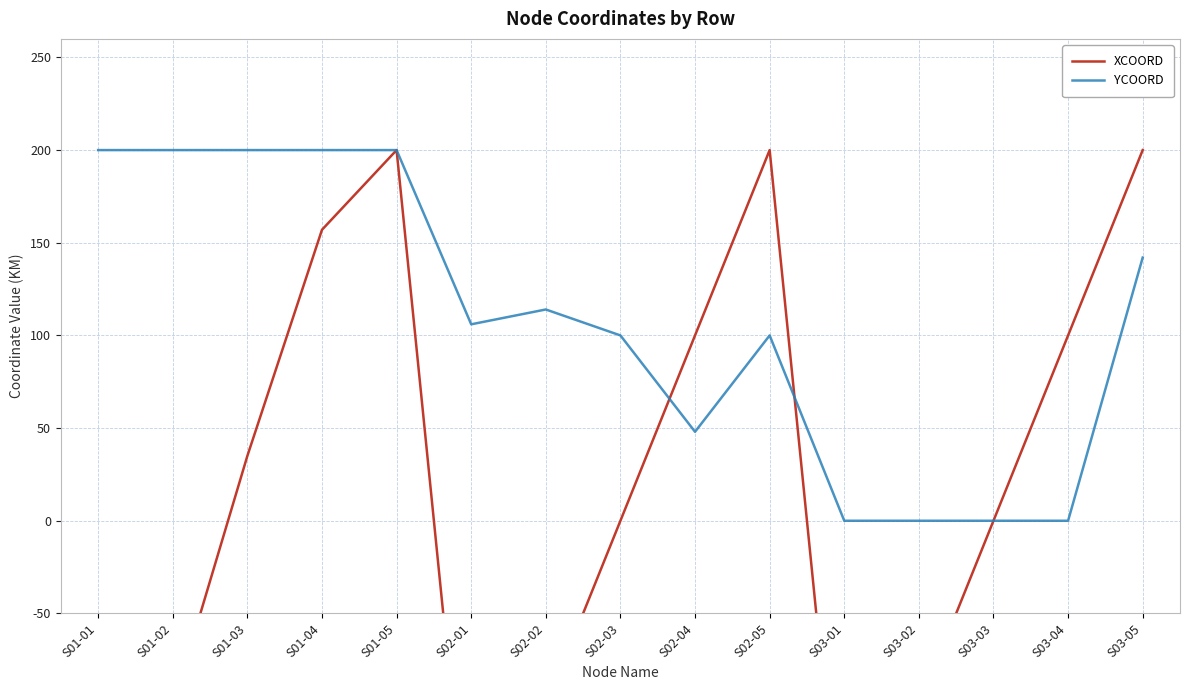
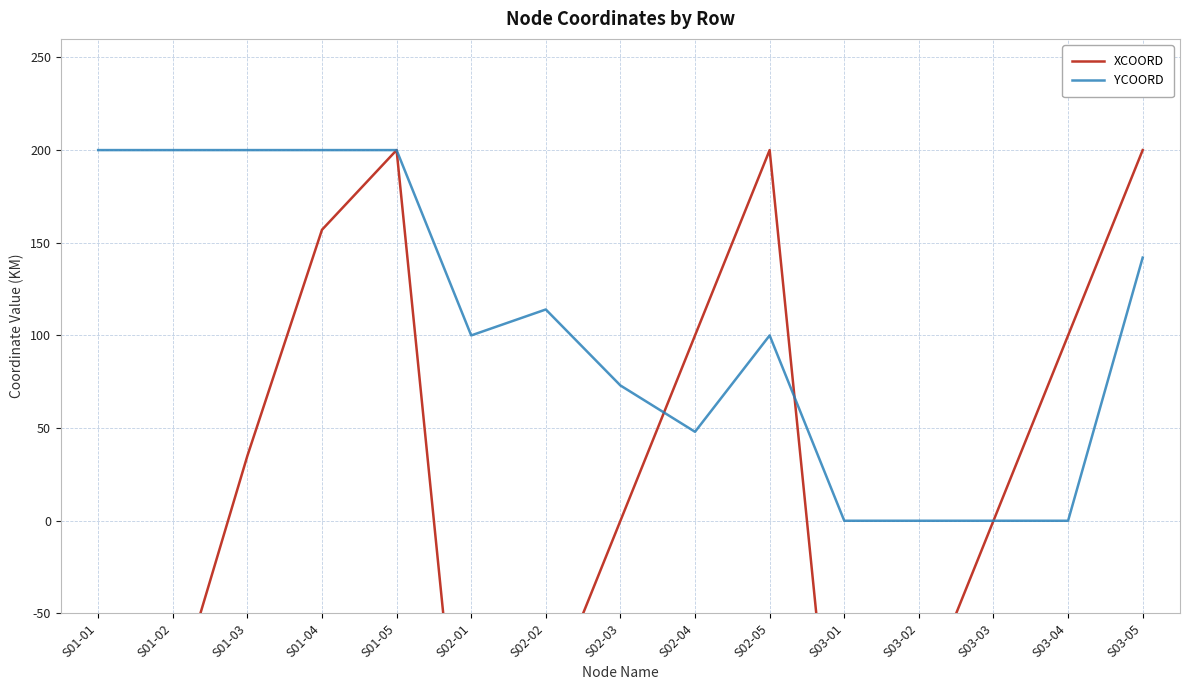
  {
    "XCOORD": {
      "S01-03": 35,
      "S01-04": 157,
      "S02-03": 0,
      "S02-04": 100,
      "S02-05": 200,
      "S03-04": 100,
      "S03-05": 200
    },
    "YCOORD": {
      "S01-01": 200,
      "S01-02": 200,
      "S01-03": 200,
      "S01-04": 200,
-     "S02-01": 106,
+     "S02-01": 100,
      "S02-02": 114,
-     "S02-03": 100,
+     "S02-03": 73,
      "S02-04": 48,
      "S02-05": 100,
      "S03-01": 0,
      "S03-02": 0,
      "S03-04": 0,
      "S03-05": 142
    }
  }
